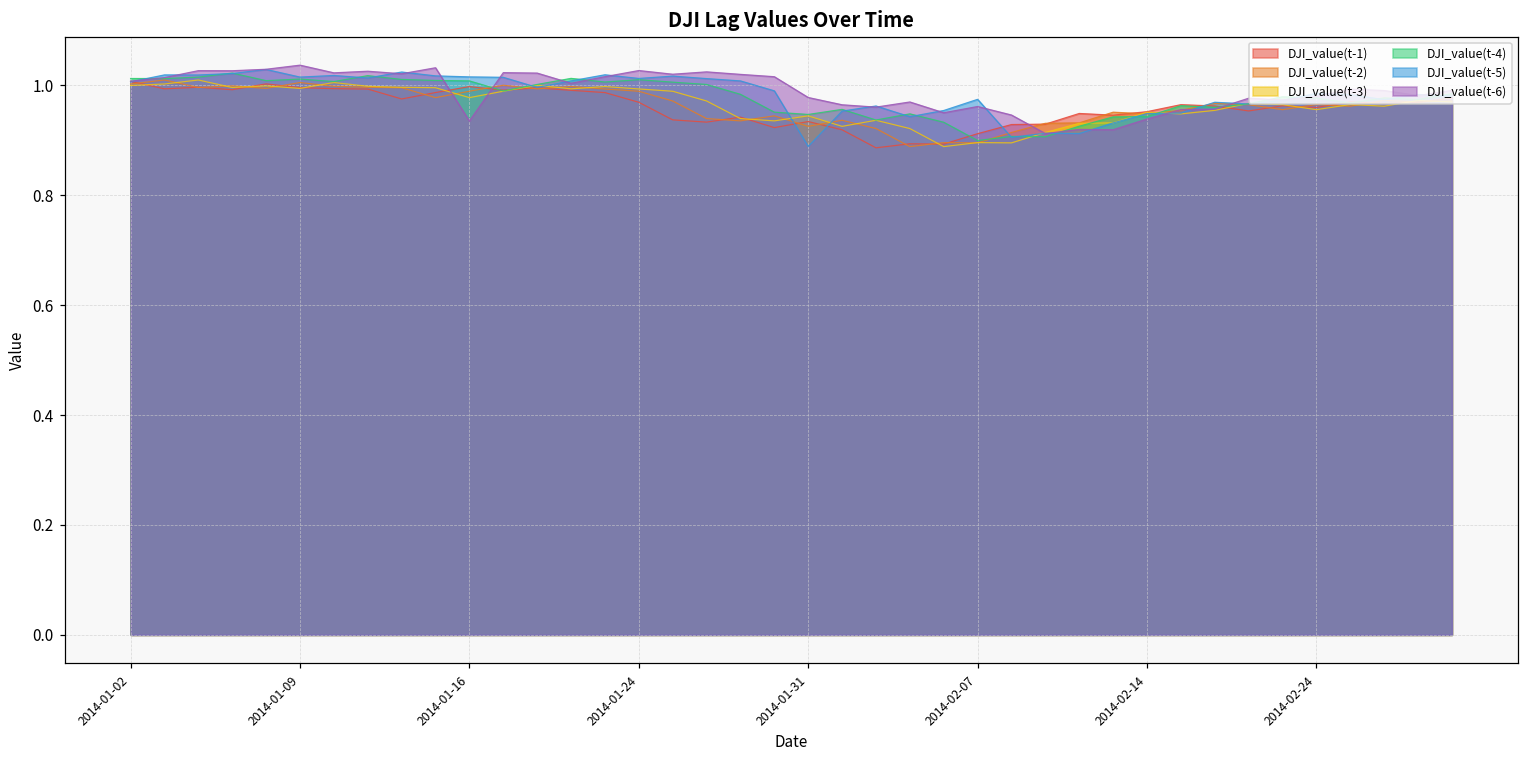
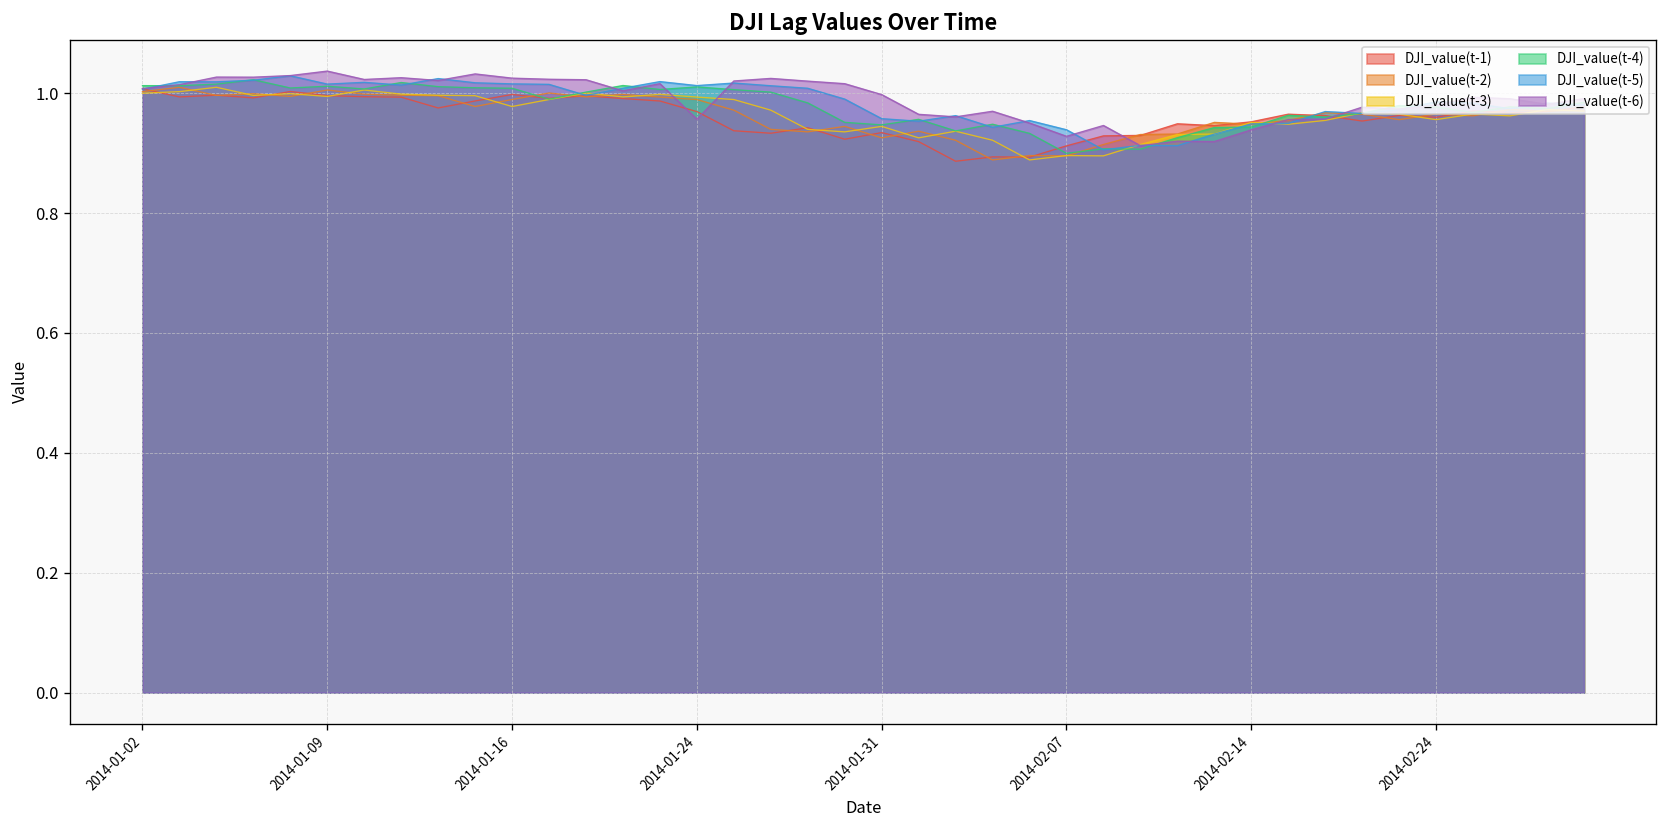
  {
    "DJI_value(t-4)": {
      "2014-01-16": 1.01
    },
    "DJI_value(t-5)": {
      "2014-01-16": 1.02,
-     "2014-01-31": 0.89,
-     "2014-02-07": 0.97
+     "2014-01-31": 0.96,
+     "2014-02-07": 0.94
    },
    "DJI_value(t-6)": {
      "2014-01-09": 1.04,
-     "2014-01-16": 0.94,
-     "2014-01-24": 1.03,
-     "2014-01-31": 0.98,
-     "2014-02-07": 0.96
+     "2014-01-16": 1.02,
+     "2014-01-24": 0.96,
+     "2014-01-31": 1.00,
+     "2014-02-07": 0.93
    }
  }
